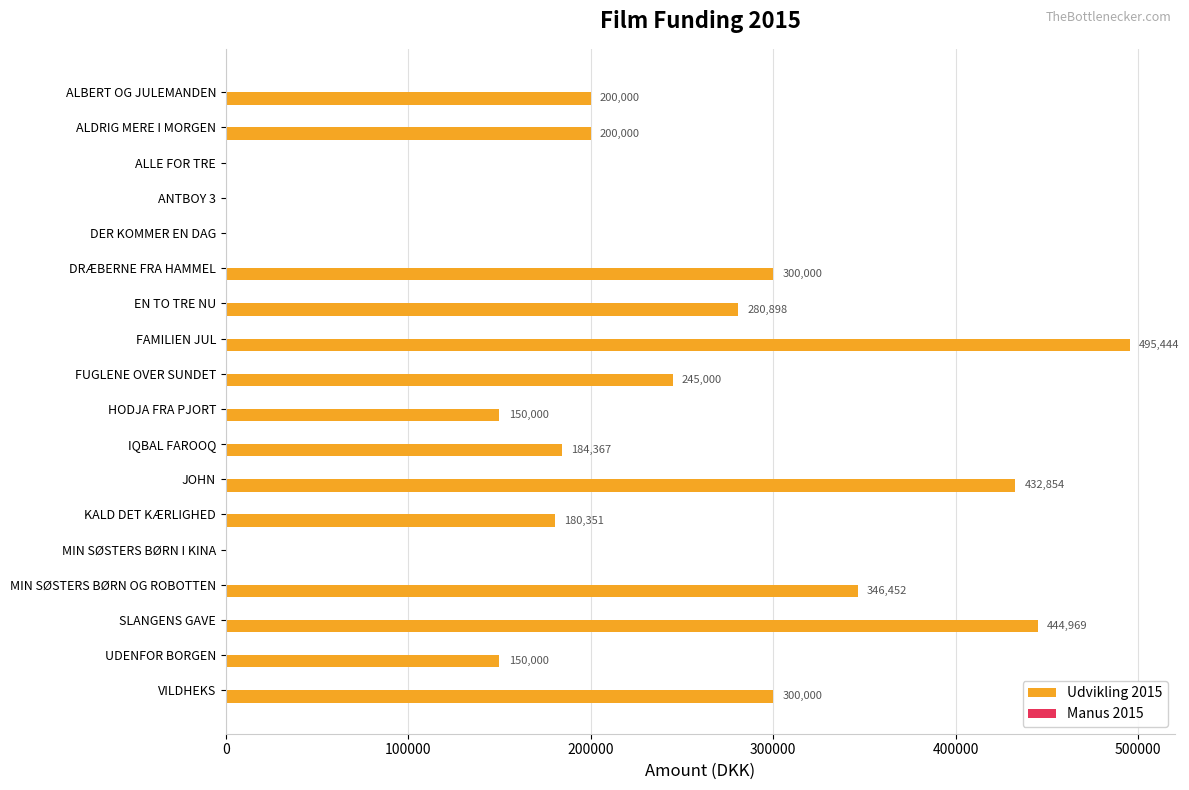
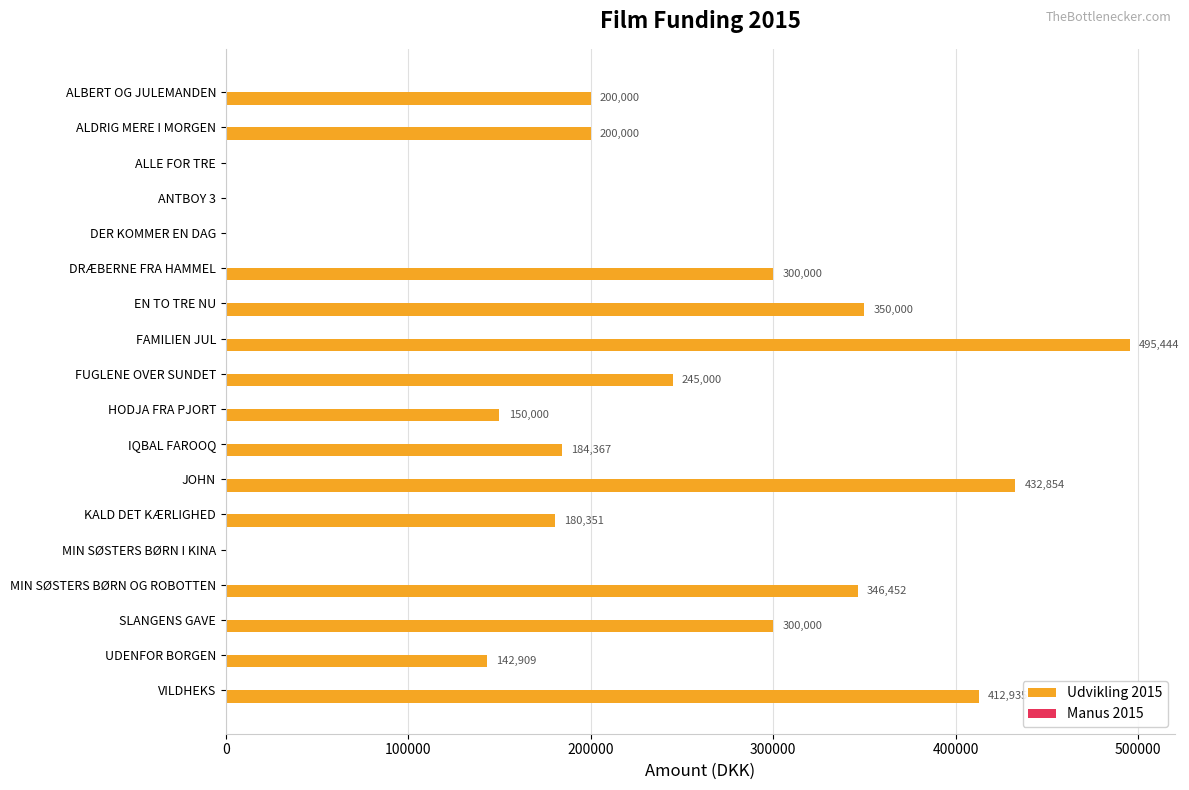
  {
    "Udvikling 2015": {
      "ALBERT OG JULEMANDEN": "200,000",
      "ALDRIG MERE I MORGEN": "200,000",
      "DRÆBERNE FRA HAMMEL": "300,000",
-     "EN TO TRE NU": "280,898",
+     "EN TO TRE NU": "350,000",
      "FAMILIEN JUL": "495,444",
      "FUGLENE OVER SUNDET": "245,000",
      "HODJA FRA PJORT": "150,000",
      "IQBAL FAROOQ": "184,367",
      "JOHN": "432,854",
      "KALD DET KÆRLIGHED": "180,351",
      "MIN SØSTERS BØRN OG ROBOTTEN": "346,452",
-     "SLANGENS GAVE": "444,969",
-     "UDENFOR BORGEN": "150,000",
-     "VILDHEKS": "300000"
+     "SLANGENS GAVE": "300,000",
+     "UDENFOR BORGEN": "142,909",
+     "VILDHEKS": "413000"
    },
    "Manus 2015": {
      "ALBERT OG JULEMANDEN": "0",
      "ALDRIG MERE I MORGEN": "0",
      "ALLE FOR TRE": "0",
      "ANTBOY 3": "0",
      "DER KOMMER EN DAG": "0",
      "DRÆBERNE FRA HAMMEL": "0",
      "EN TO TRE NU": "0",
      "FAMILIEN JUL": "0",
      "FUGLENE OVER SUNDET": "0",
      "HODJA FRA PJORT": "0",
      "IQBAL FAROOQ": "0",
      "JOHN": "0",
      "KALD DET KÆRLIGHED": "0",
      "MIN SØSTERS BØRN I KINA": "0",
      "MIN SØSTERS BØRN OG ROBOTTEN": "0",
      "SLANGENS GAVE": "0",
      "UDENFOR BORGEN": "0",
      "VILDHEKS": "0"
    }
  }
